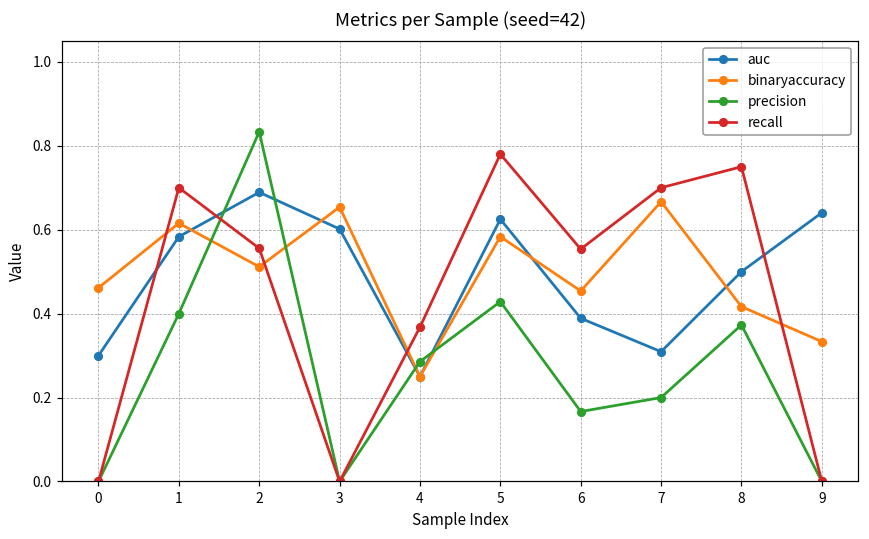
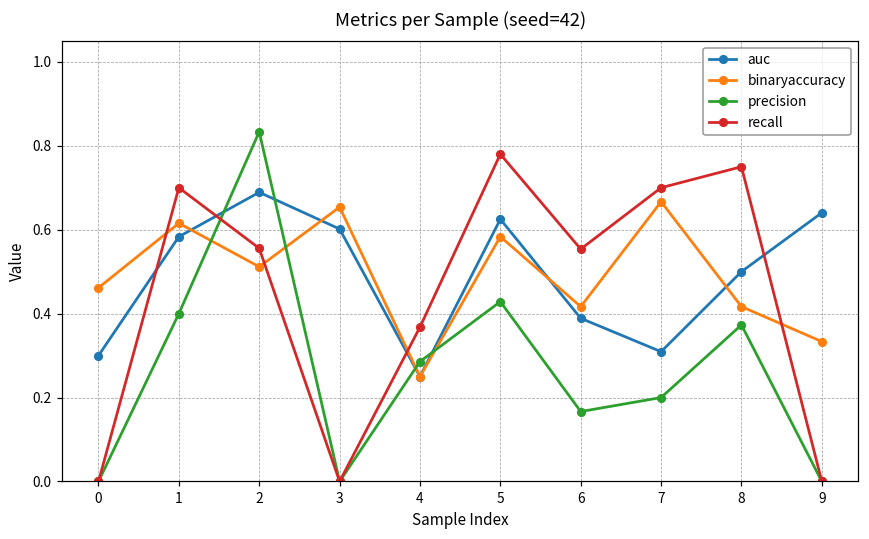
  {
    "auc": {
      "0": 0.30,
      "1": 0.58,
      "2": 0.69,
      "3": 0.60,
      "5": 0.63,
      "6": 0.39,
      "7": 0.31,
      "8": 0.50,
      "9": 0.64
    },
    "binaryaccuracy": {
      "0": 0.46,
      "1": 0.62,
      "2": 0.51,
      "3": 0.65,
      "5": 0.58,
-     "6": 0.45,
+     "6": 0.42,
      "7": 0.67,
      "8": 0.42,
      "9": 0.33
    },
    "precision": {
      "1": 0.40,
      "2": 0.83,
      "4": 0.29,
      "5": 0.43,
      "6": 0.17,
      "7": 0.20,
      "8": 0.37
    },
    "recall": {
      "1": 0.70,
      "2": 0.56,
      "4": 0.37,
      "5": 0.78,
      "6": 0.55,
      "7": 0.70,
      "8": 0.75
    }
  }
